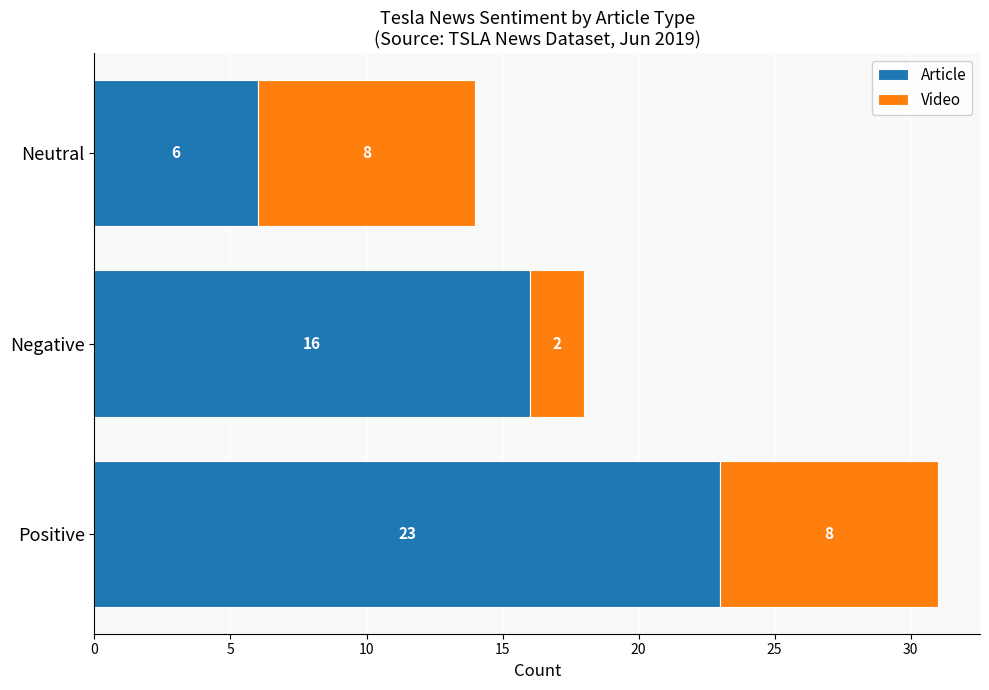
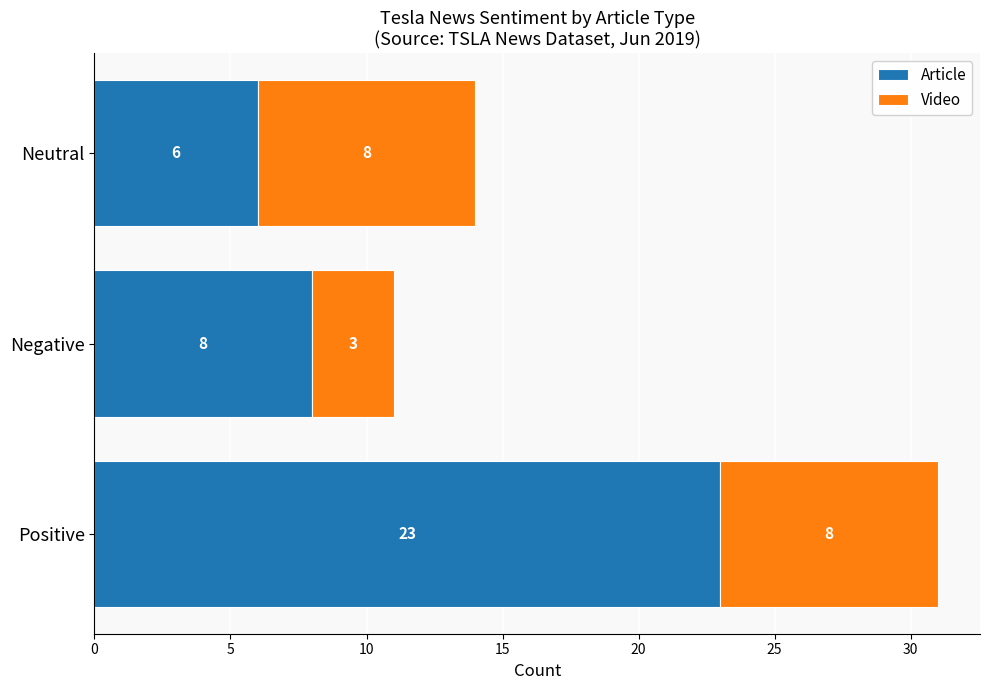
  {
    "Article": {
      "Neutral": 6,
-     "Negative": 16,
+     "Negative": 8,
      "Positive": 23
    },
    "Video": {
      "Neutral": 8,
-     "Negative": 2,
+     "Negative": 3,
      "Positive": 8
    }
  }
